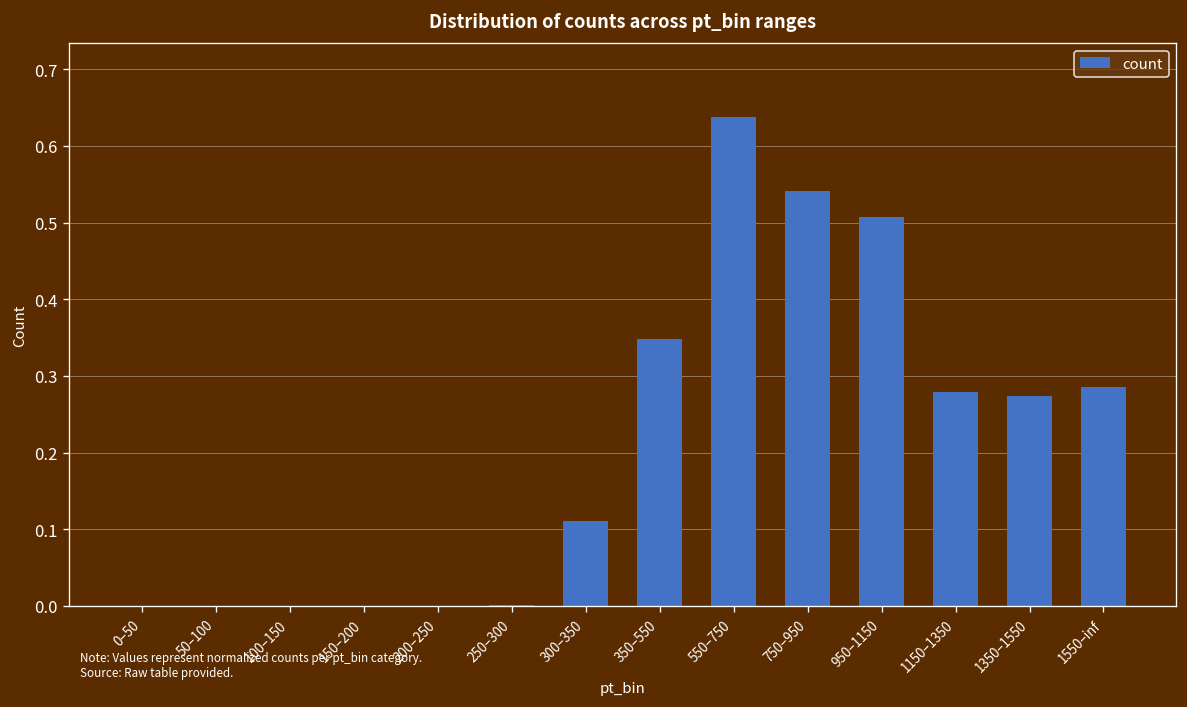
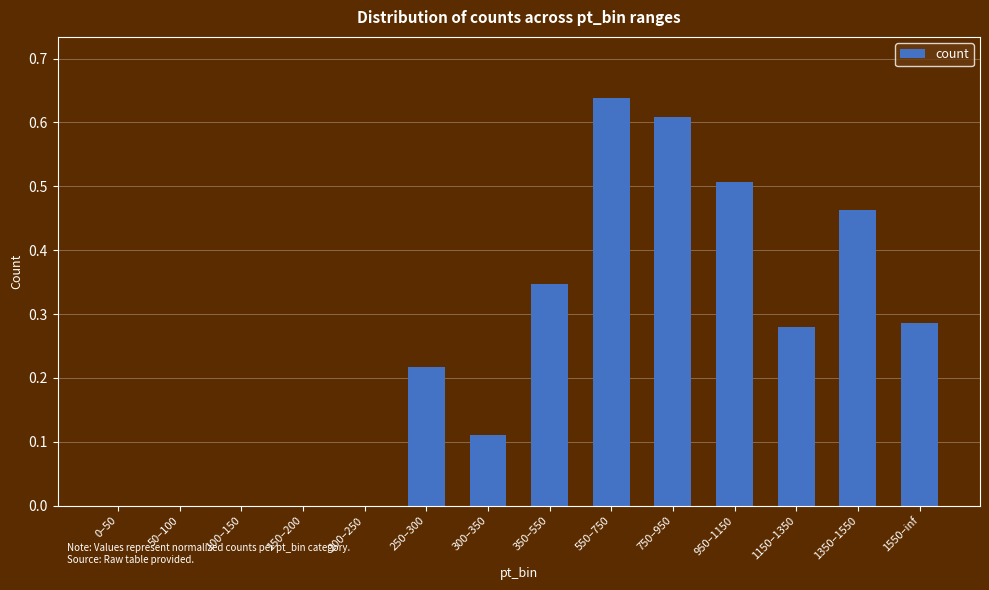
  {
    "0–50": 0.00,
    "50–100": 0.00,
    "100–150": 0.00,
    "150–200": 0.00,
    "200–250": 0.00,
-   "250–300": 0.00,
+   "250–300": 0.22,
    "300–350": 0.11,
    "350–550": 0.35,
    "550–750": 0.64,
-   "750–950": 0.54,
+   "750–950": 0.61,
    "950–1150": 0.51,
    "1150–1350": 0.28,
-   "1350–1550": 0.27,
+   "1350–1550": 0.46,
    "1550–inf": 0.29
  }
